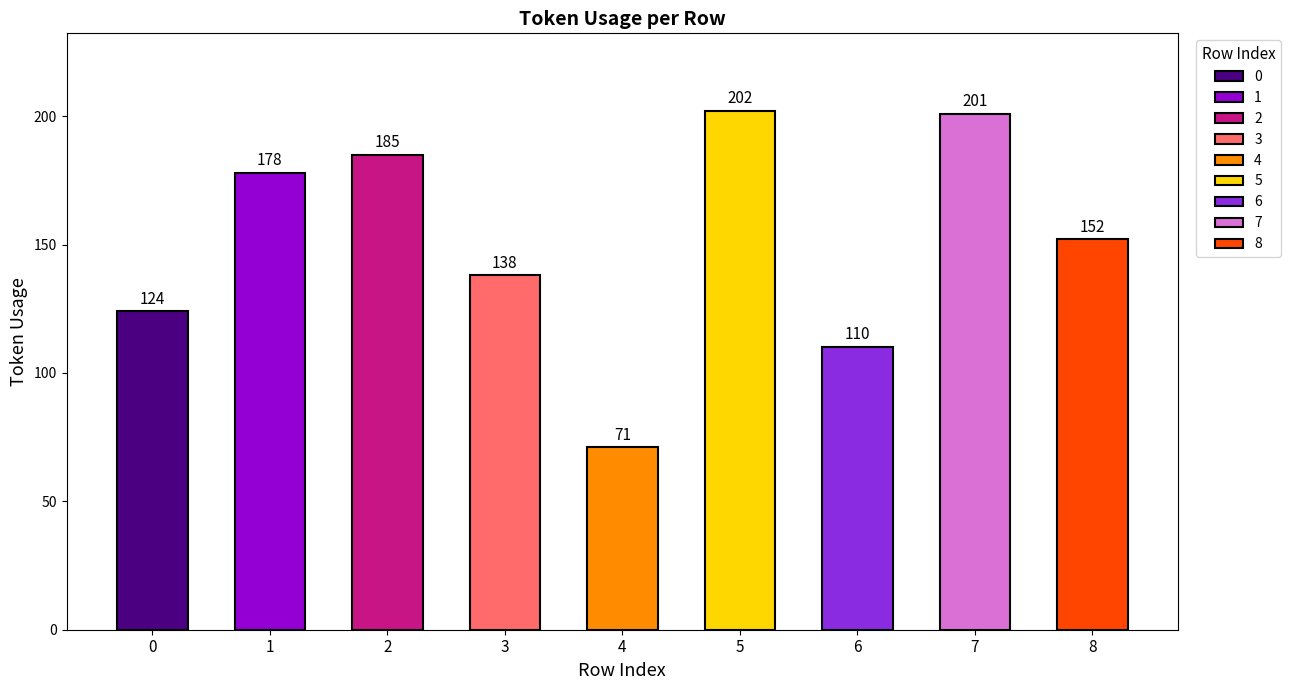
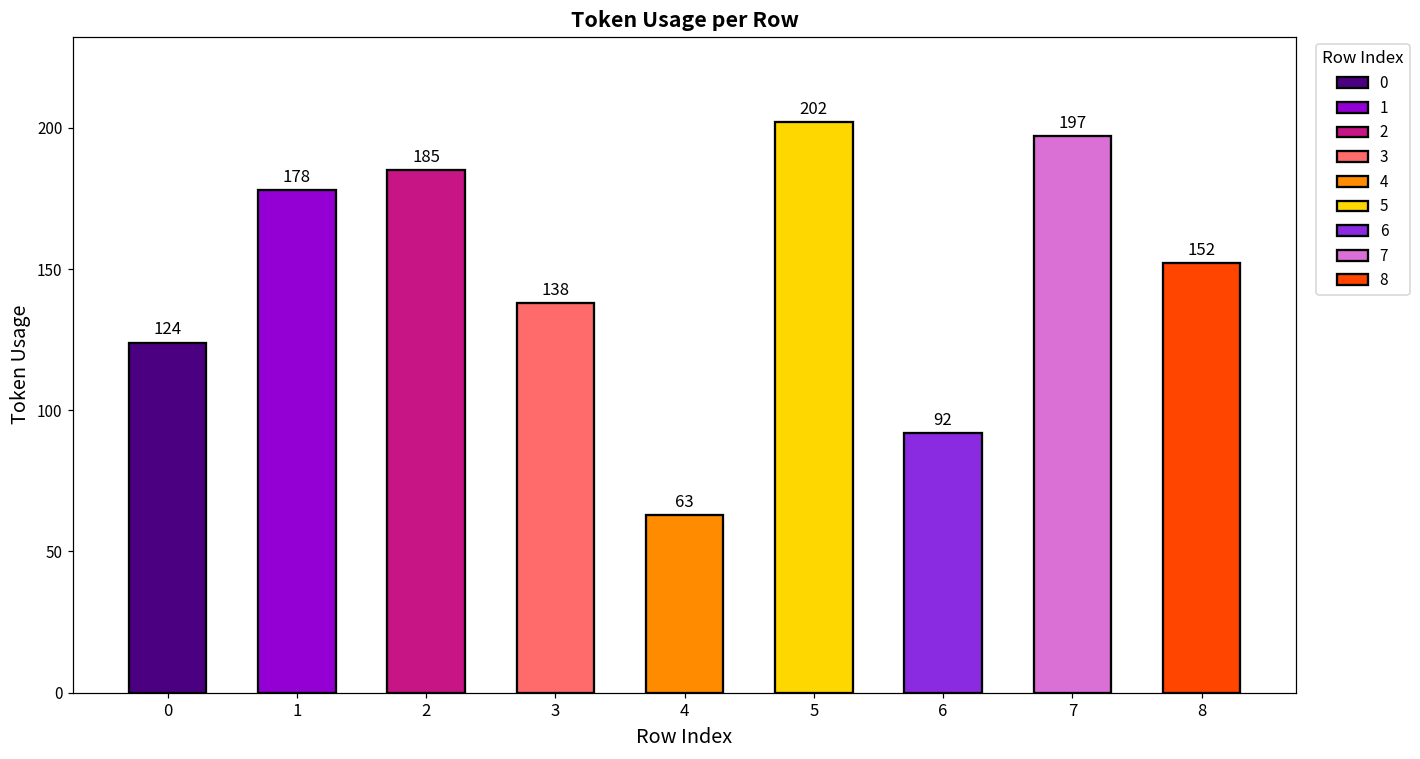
  {
    "0": 124,
    "1": 178,
    "2": 185,
    "3": 138,
-   "4": 71,
+   "4": 63,
    "5": 202,
-   "6": 110,
-   "7": 201,
+   "6": 92,
+   "7": 197,
    "8": 152
  }
